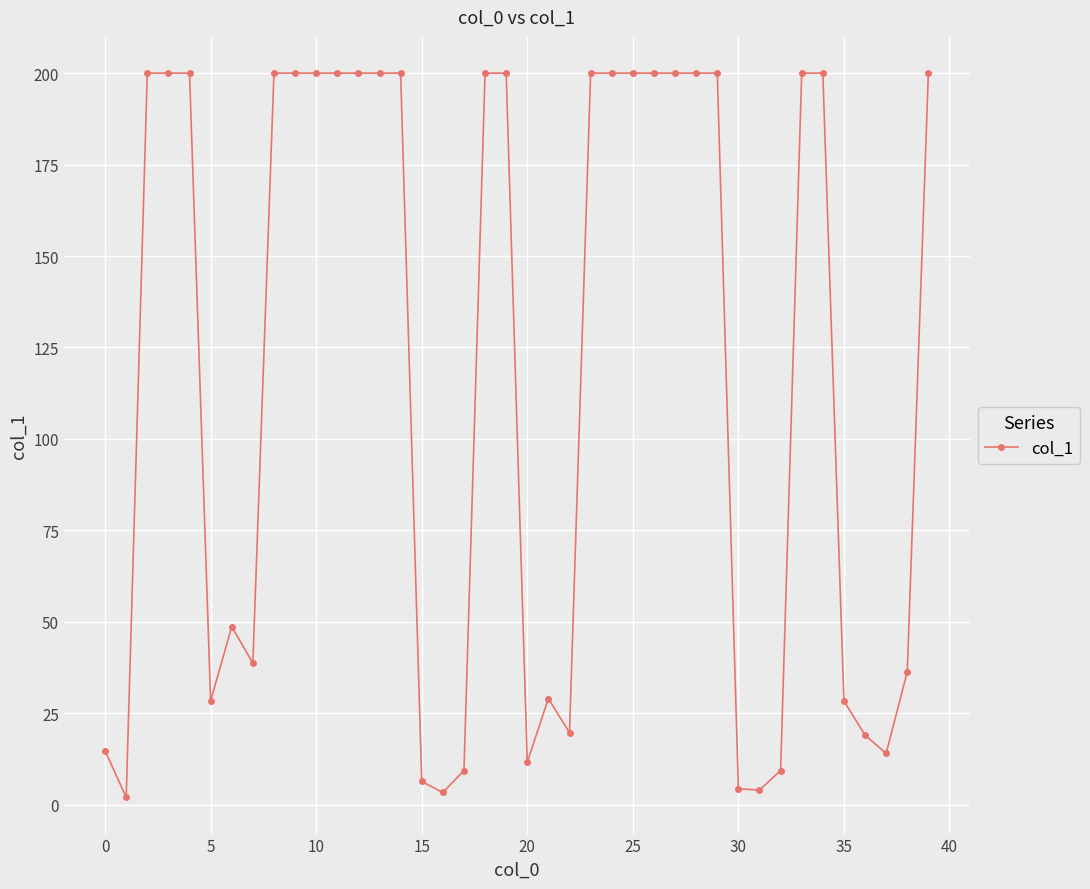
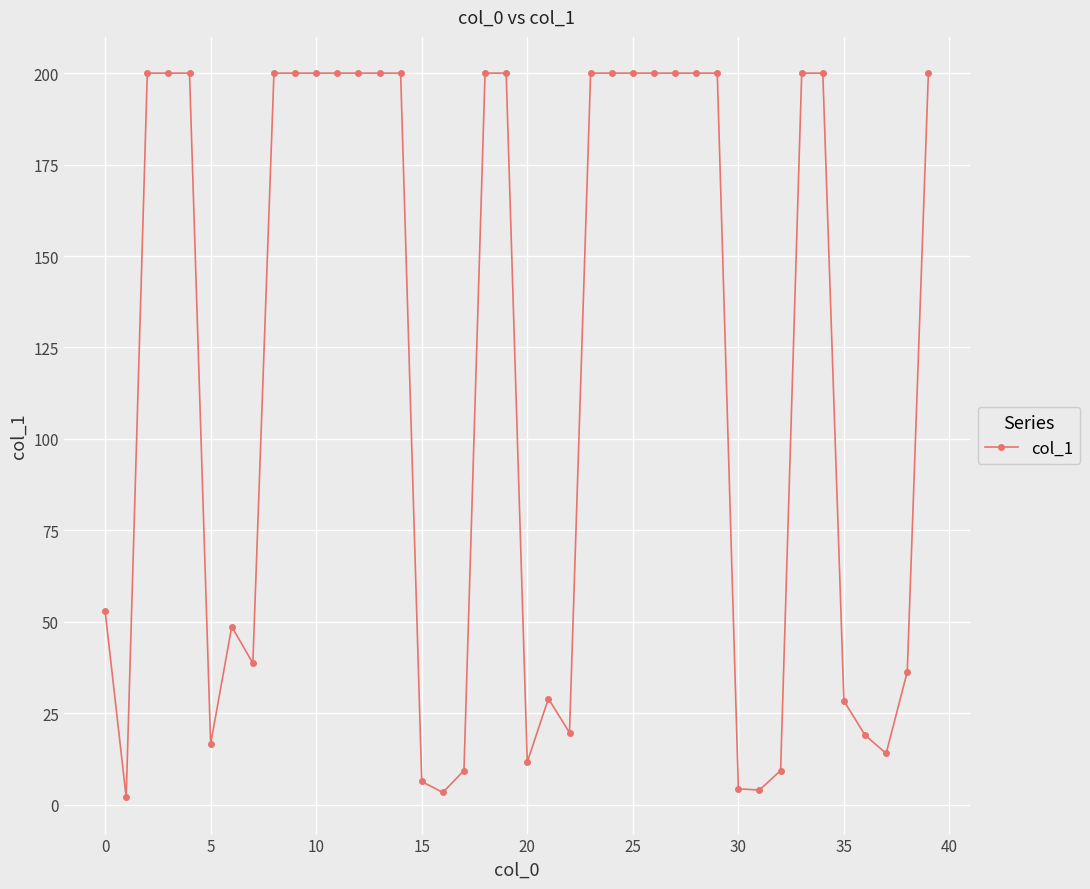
  {
-   "0": 15,
-   "5": 28,
+   "0": 53,
+   "5": 17,
    "10": 200,
    "15": 6,
    "20": 12,
    "25": 200,
    "30": 4,
    "35": 28
  }
